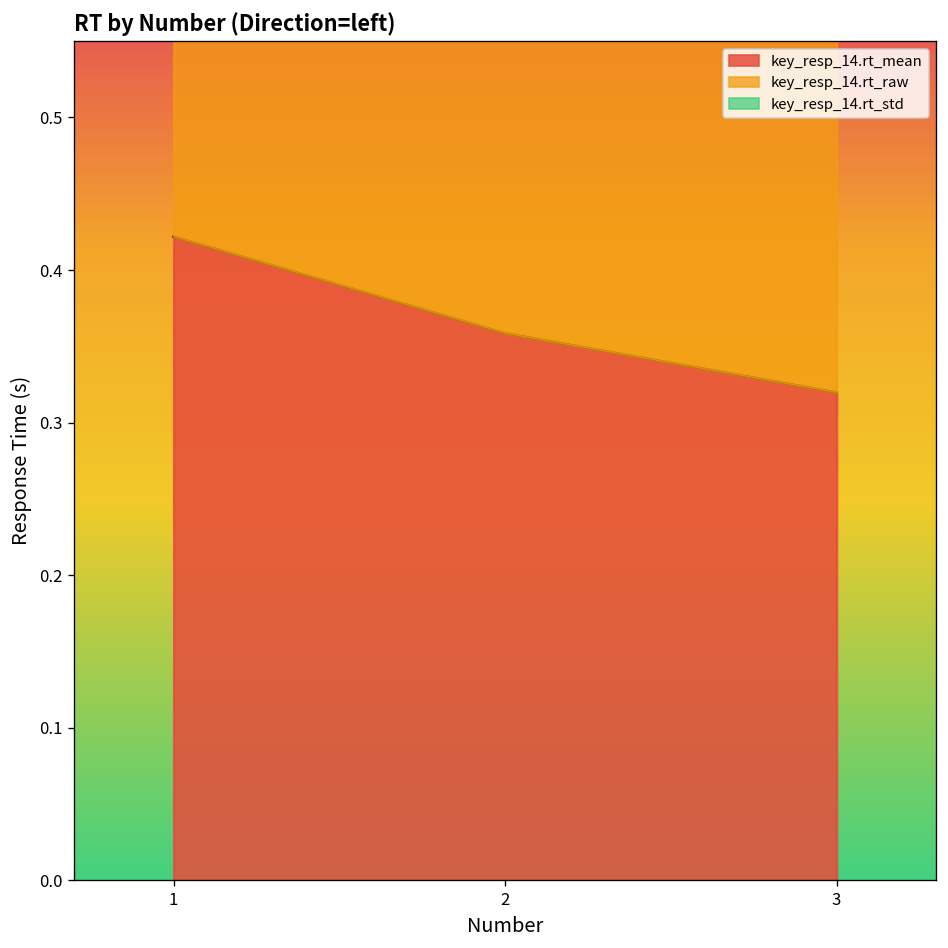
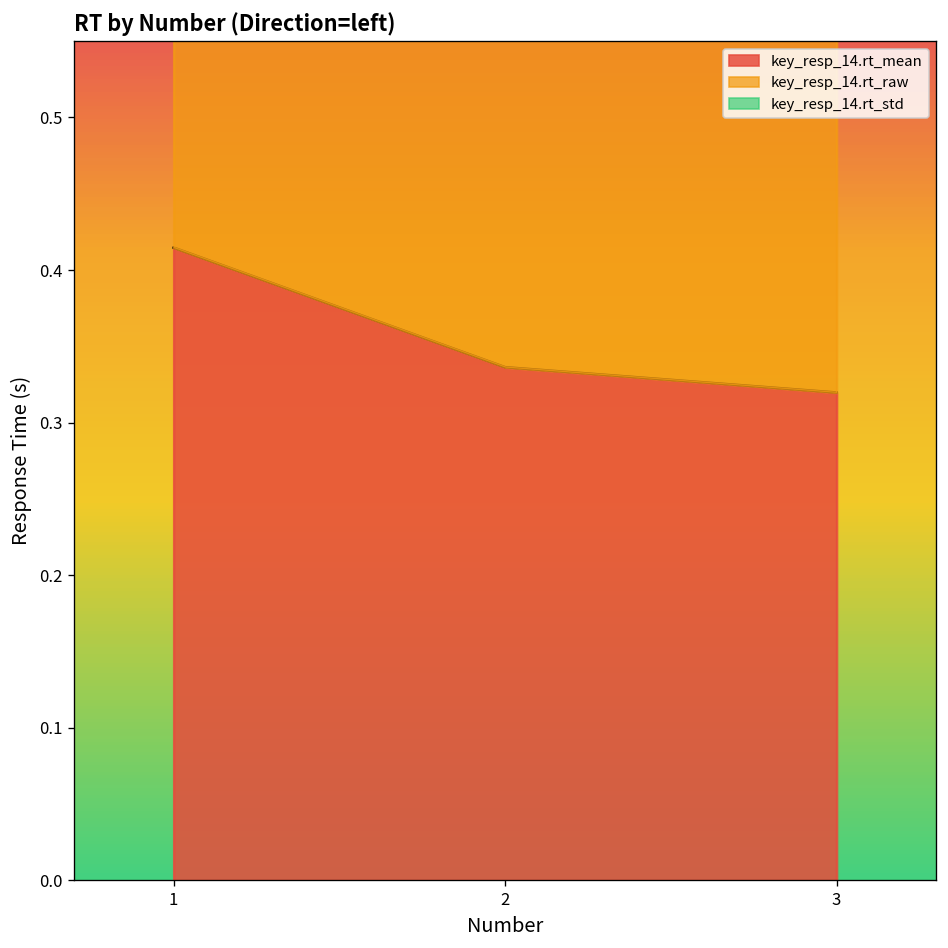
  {
    "key_resp_14.rt_mean": {
-     "1": 0.422,
-     "2": 0.359,
+     "1": 0.415,
+     "2": 0.336,
      "3": 0.320
    }
  }
